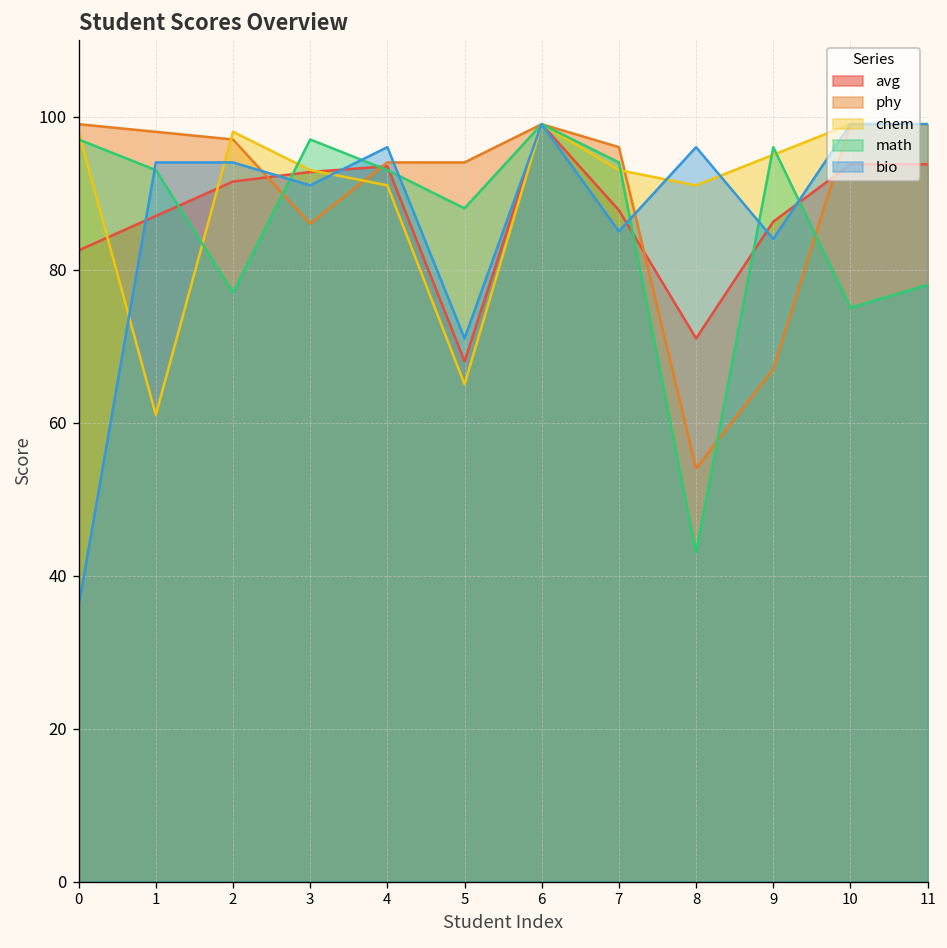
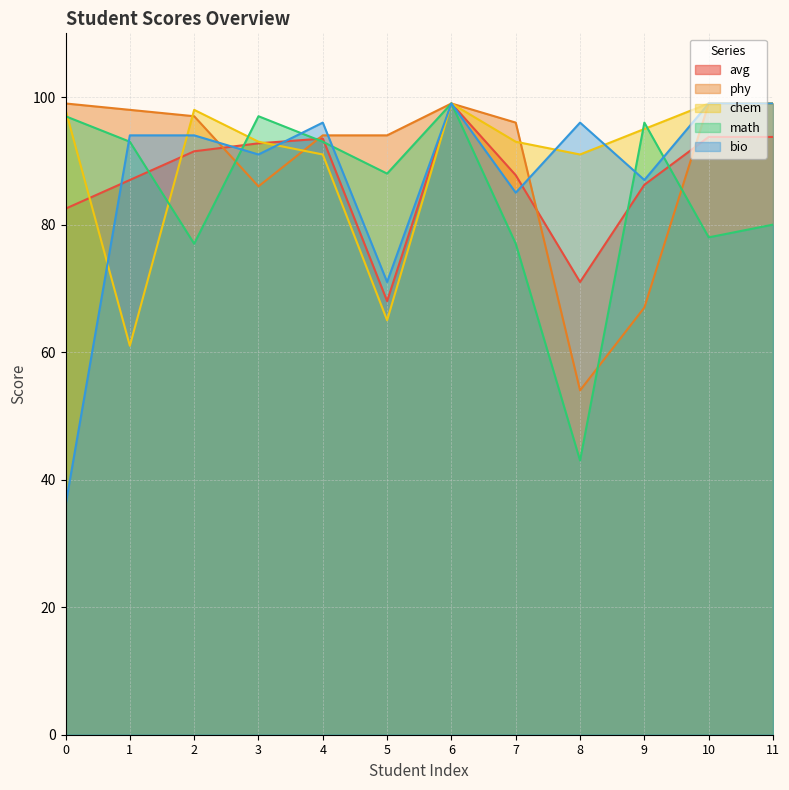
  {
    "math": {
      "0": 97,
      "1": 93,
      "2": 77,
      "3": 97,
      "4": 93,
      "5": 88,
-     "7": 94,
+     "7": 77,
      "8": 43,
      "9": 96,
-     "10": 75,
-     "11": 78
+     "10": 78,
+     "11": 80
    },
    "bio": {
      "0": 36,
      "1": 94,
      "2": 94,
      "3": 91,
      "4": 96,
      "5": 71,
      "7": 85,
      "8": 96,
-     "9": 84
+     "9": 87
    }
  }
